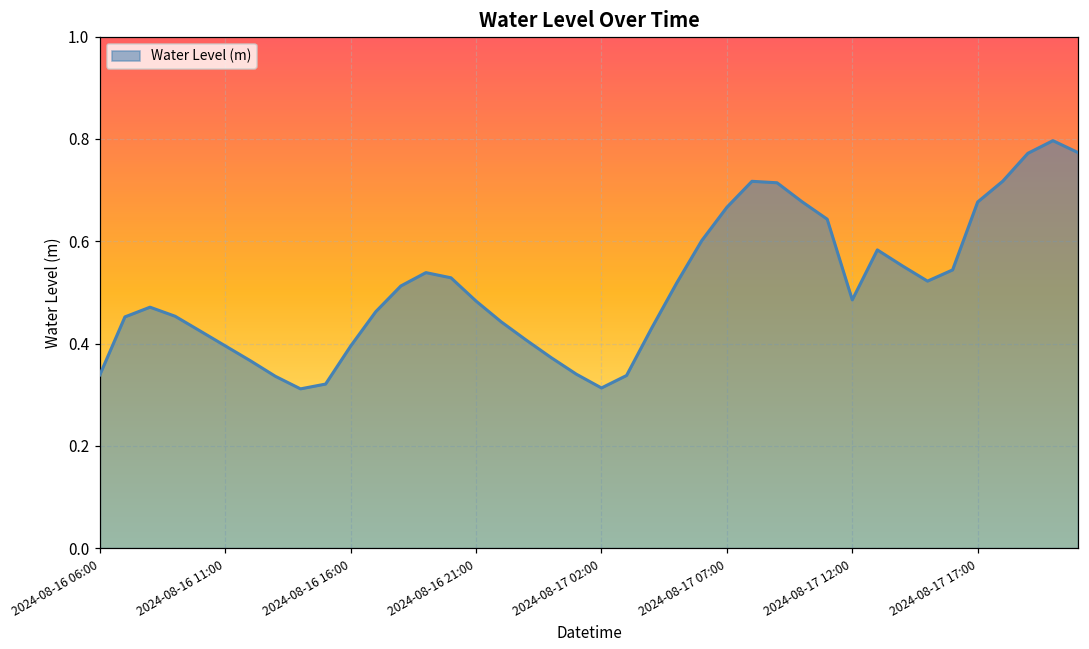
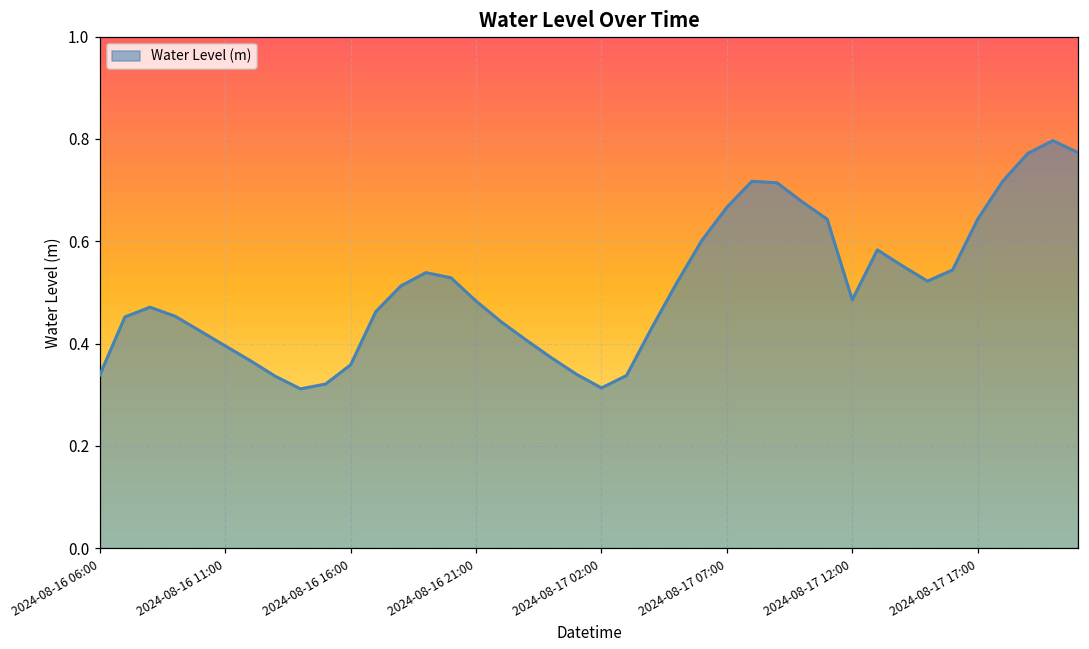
  {
    "2024-08-16 06:00": 0.34,
    "2024-08-16 11:00": 0.40,
-   "2024-08-16 16:00": 0.40,
+   "2024-08-16 16:00": 0.36,
    "2024-08-16 21:00": 0.48,
    "2024-08-17 02:00": 0.31,
    "2024-08-17 07:00": 0.67,
    "2024-08-17 12:00": 0.49,
-   "2024-08-17 17:00": 0.68
+   "2024-08-17 17:00": 0.64
  }
